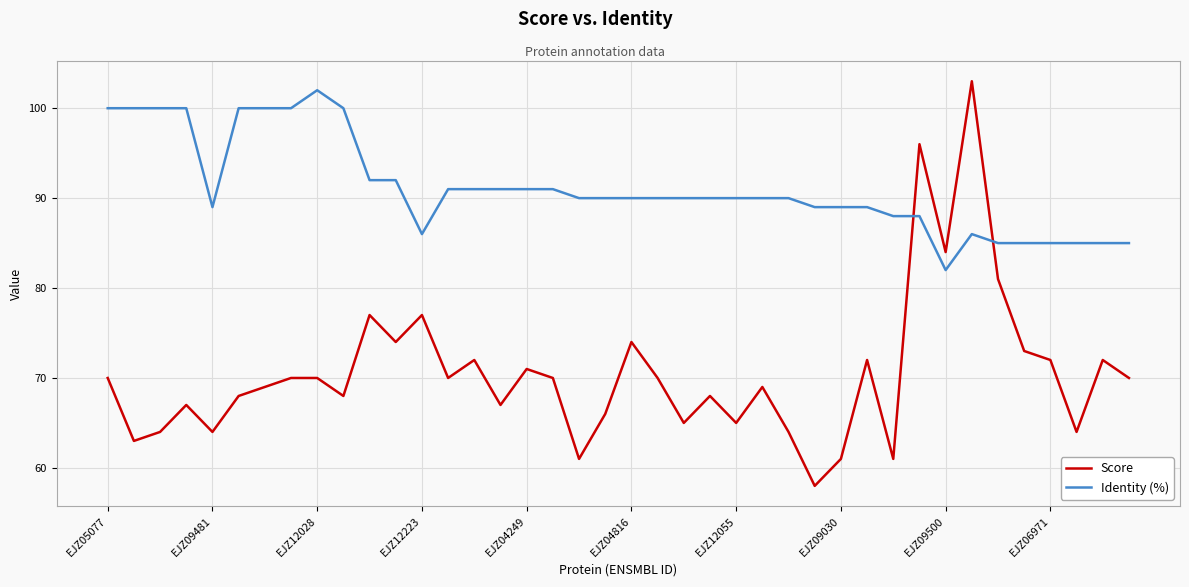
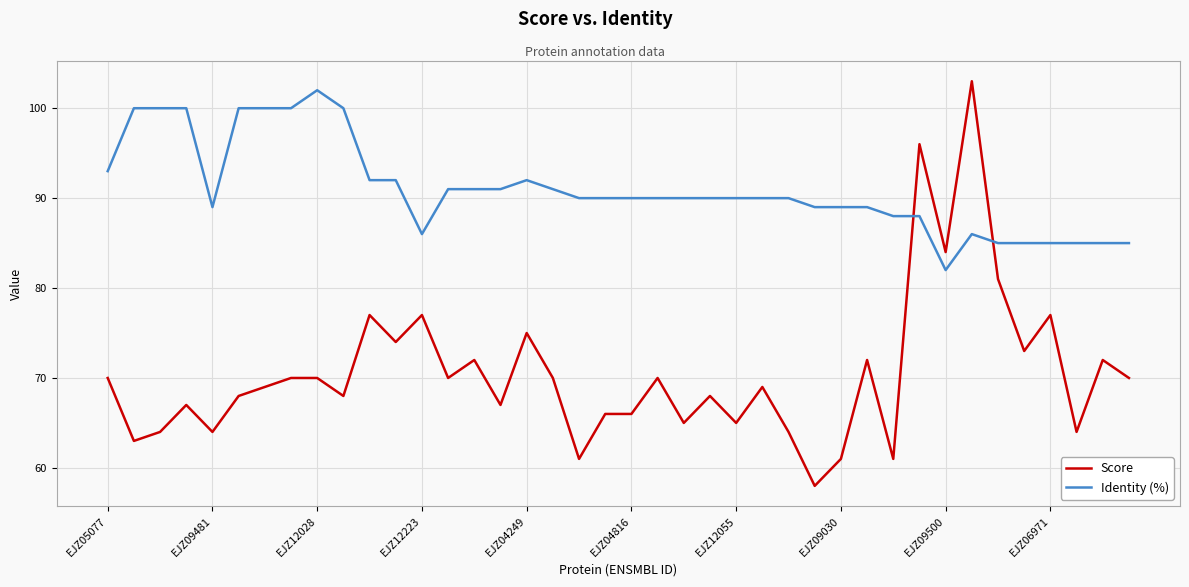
  {
    "Score": {
      "EJZ05077": 70,
      "EJZ09481": 64,
      "EJZ12028": 70,
      "EJZ12223": 77,
-     "EJZ04249": 71,
-     "EJZ04816": 74,
+     "EJZ04249": 75,
+     "EJZ04816": 66,
      "EJZ12055": 65,
      "EJZ09030": 61,
      "EJZ09500": 84,
-     "EJZ06971": 72
+     "EJZ06971": 77
    },
    "Identity (%)": {
-     "EJZ05077": 100,
+     "EJZ05077": 93,
      "EJZ09481": 89,
      "EJZ12028": 102,
      "EJZ12223": 86,
-     "EJZ04249": 91,
+     "EJZ04249": 92,
      "EJZ04816": 90,
      "EJZ12055": 90,
      "EJZ09030": 89,
      "EJZ09500": 82,
      "EJZ06971": 85
    }
  }
